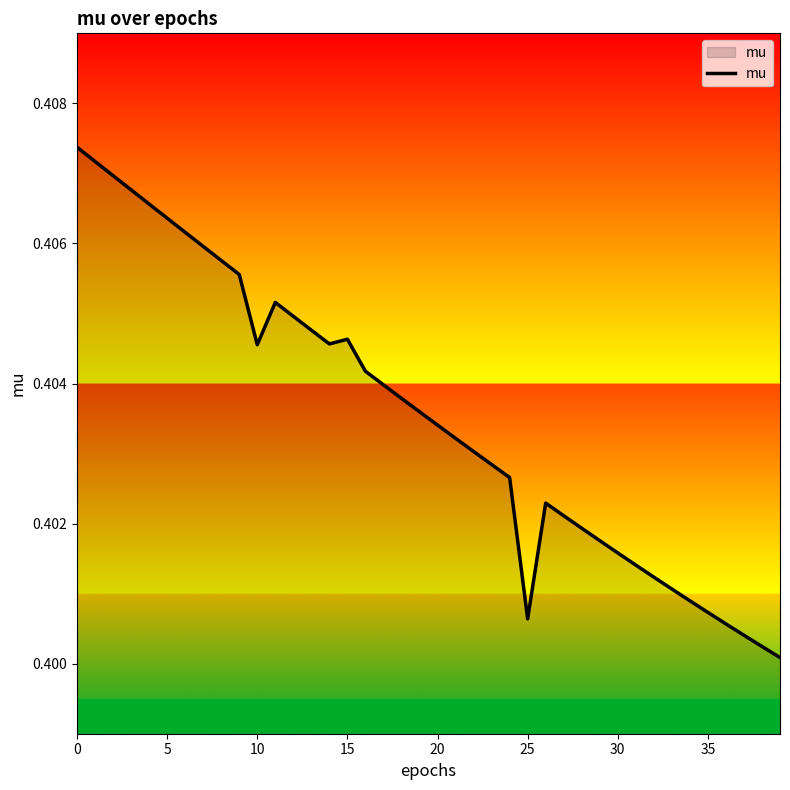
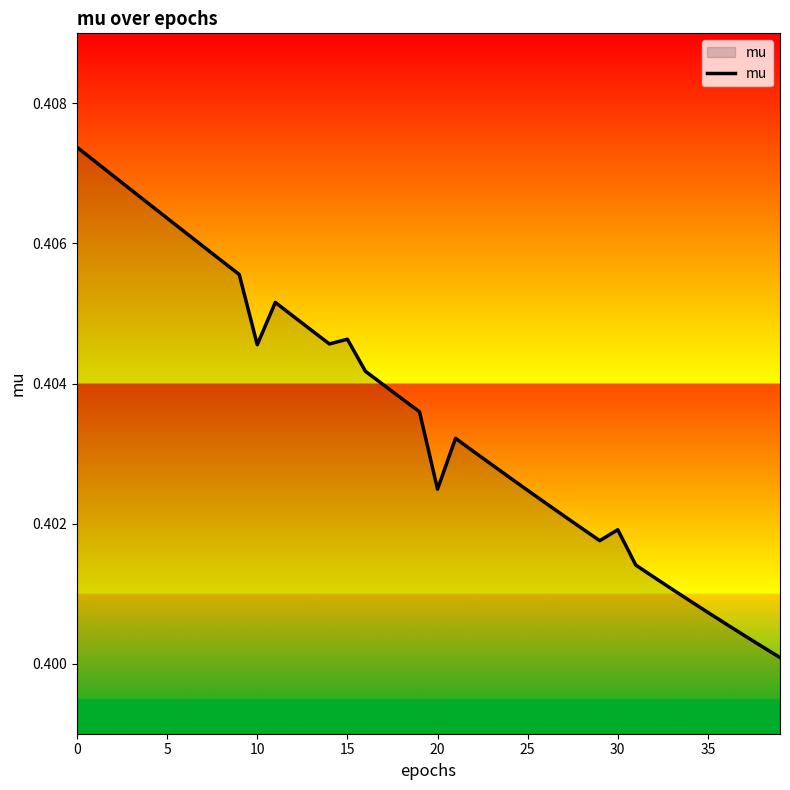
  {
    "0": 0.4074,
    "5": 0.4064,
    "10": 0.4046,
    "15": 0.4046,
-   "20": 0.4034,
-   "25": 0.4006,
-   "30": 0.4016,
+   "20": 0.4025,
+   "25": 0.4025,
+   "30": 0.4019,
    "35": 0.4007
  }
